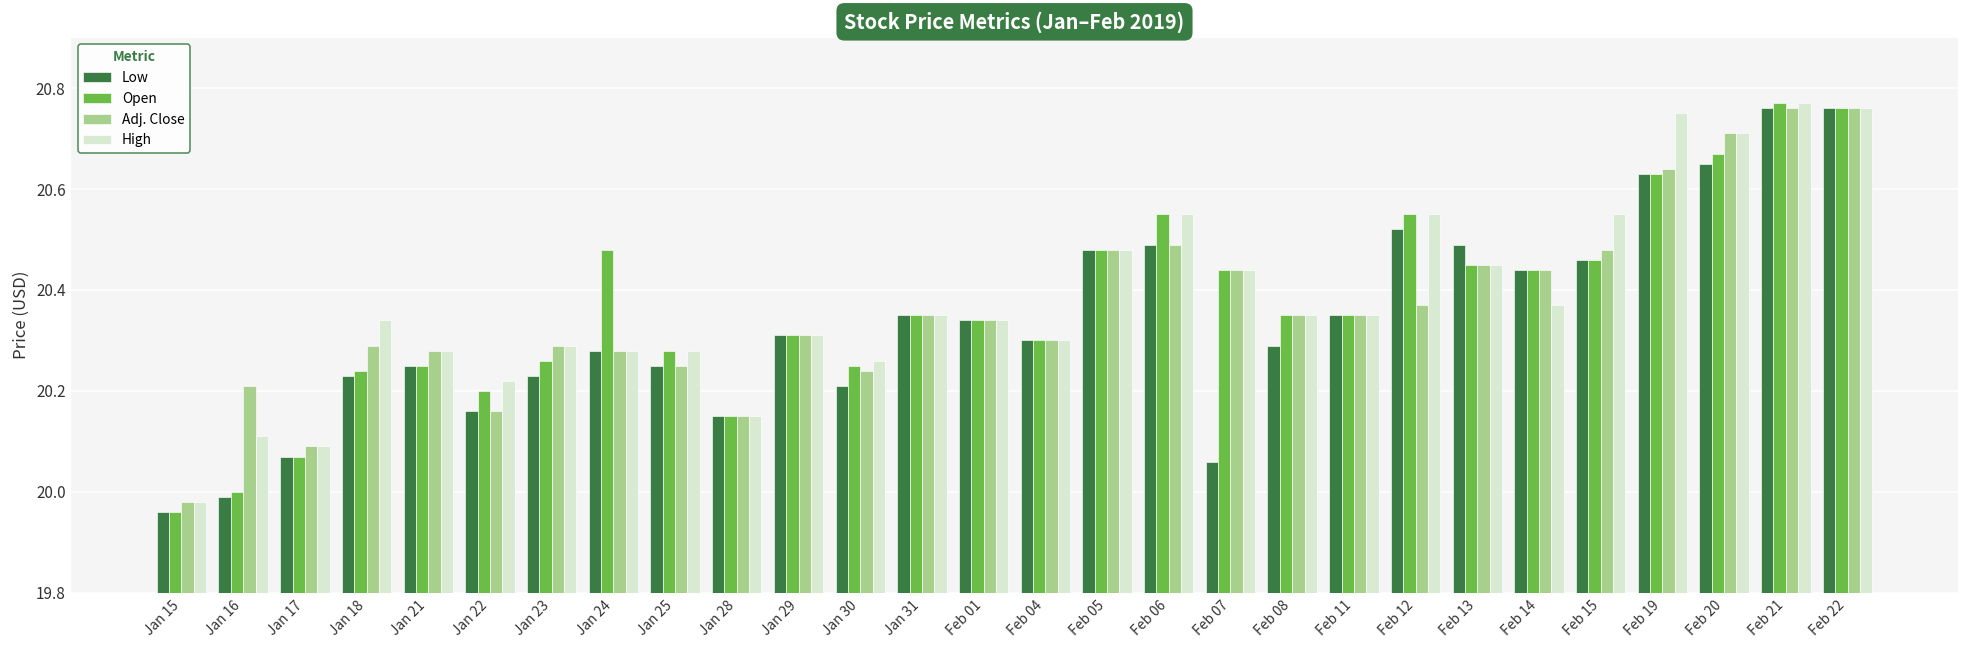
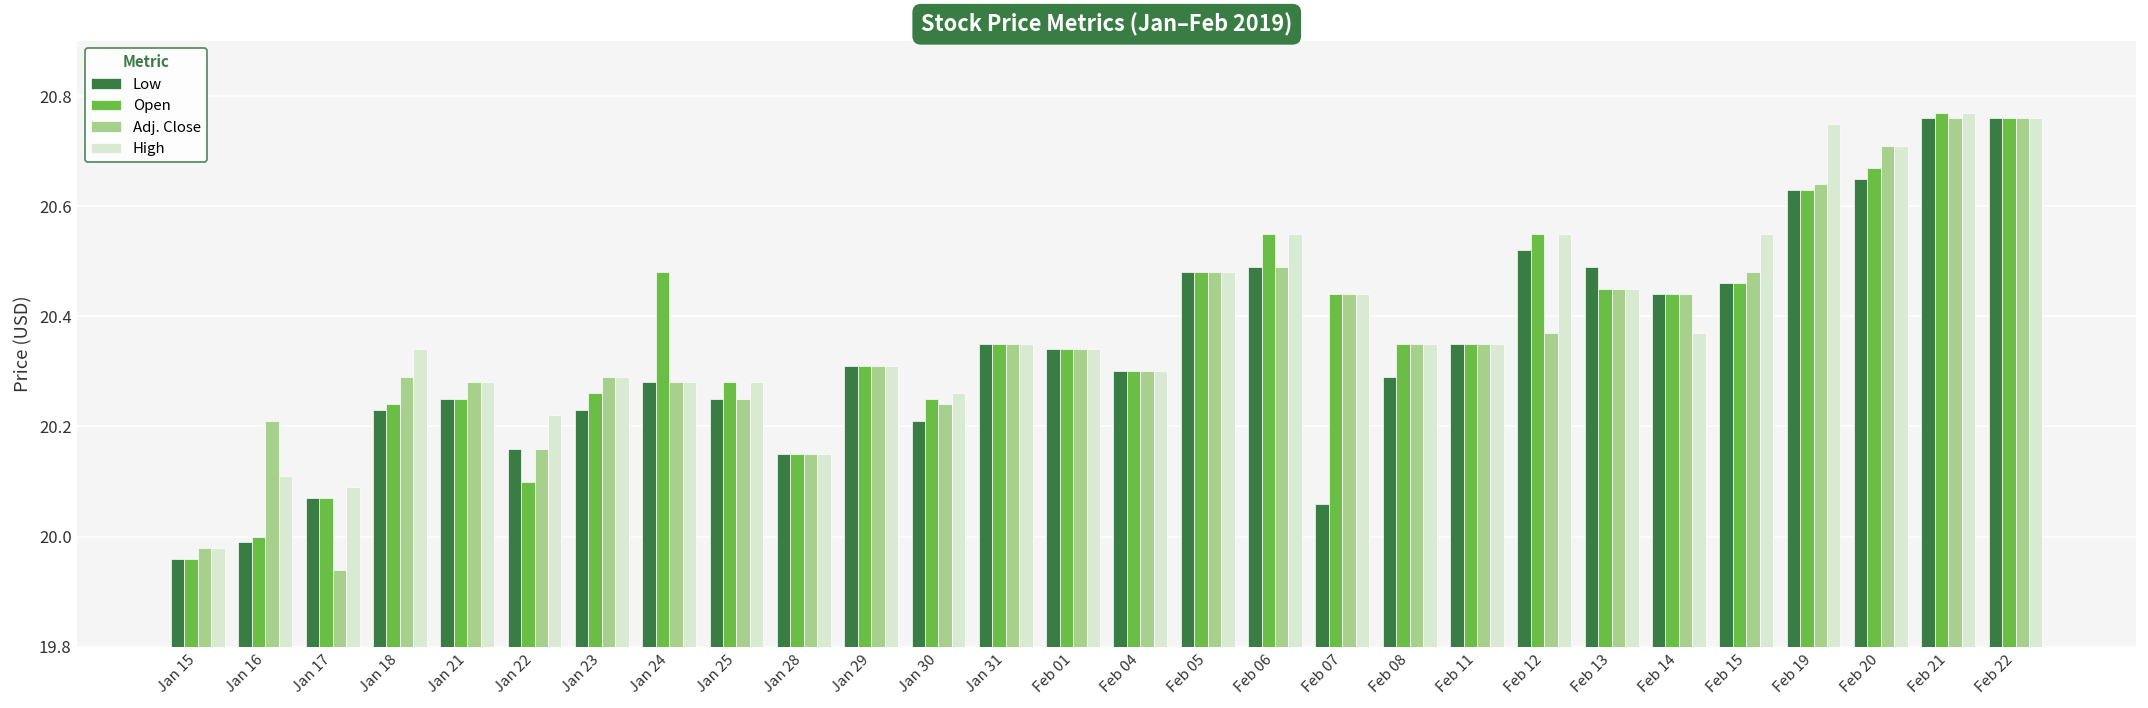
  {
    "Low": {
      "Jan 15": 19.96,
      "Jan 16": 19.99,
      "Jan 17": 20.07,
      "Jan 18": 20.23,
      "Jan 21": 20.25,
      "Jan 22": 20.16,
      "Jan 23": 20.23,
      "Jan 24": 20.28,
      "Jan 25": 20.25,
      "Jan 28": 20.15,
      "Jan 29": 20.31,
      "Jan 30": 20.21,
      "Jan 31": 20.35,
      "Feb 01": 20.34,
      "Feb 04": 20.30,
      "Feb 05": 20.48,
      "Feb 06": 20.49,
      "Feb 07": 20.06,
      "Feb 08": 20.29,
      "Feb 11": 20.35,
      "Feb 12": 20.52,
      "Feb 13": 20.49,
      "Feb 14": 20.44,
      "Feb 15": 20.46,
      "Feb 19": 20.63,
      "Feb 20": 20.65,
      "Feb 21": 20.76,
      "Feb 22": 20.76
    },
    "Open": {
      "Jan 15": 19.96,
      "Jan 16": 20.0,
      "Jan 17": 20.07,
      "Jan 18": 20.24,
      "Jan 21": 20.25,
-     "Jan 22": 20.2,
+     "Jan 22": 20.1,
      "Jan 23": 20.26,
      "Jan 24": 20.48,
      "Jan 25": 20.28,
      "Jan 28": 20.15,
      "Jan 29": 20.31,
      "Jan 30": 20.25,
      "Jan 31": 20.35,
      "Feb 01": 20.34,
      "Feb 04": 20.3,
      "Feb 05": 20.48,
      "Feb 06": 20.55,
      "Feb 07": 20.44,
      "Feb 08": 20.35,
      "Feb 11": 20.35,
      "Feb 12": 20.55,
      "Feb 13": 20.45,
      "Feb 14": 20.44,
      "Feb 15": 20.46,
      "Feb 19": 20.63,
      "Feb 20": 20.67,
      "Feb 21": 20.77,
      "Feb 22": 20.76
    },
    "Adj. Close": {
      "Jan 15": 19.98,
      "Jan 16": 20.21,
-     "Jan 17": 20.09,
+     "Jan 17": 19.94,
      "Jan 18": 20.29,
      "Jan 21": 20.28,
      "Jan 22": 20.16,
      "Jan 23": 20.29,
      "Jan 24": 20.28,
      "Jan 25": 20.25,
      "Jan 28": 20.15,
      "Jan 29": 20.31,
      "Jan 30": 20.24,
      "Jan 31": 20.35,
      "Feb 01": 20.34,
      "Feb 04": 20.30,
      "Feb 05": 20.48,
      "Feb 06": 20.49,
      "Feb 07": 20.44,
      "Feb 08": 20.35,
      "Feb 11": 20.35,
      "Feb 12": 20.37,
      "Feb 13": 20.45,
      "Feb 14": 20.44,
      "Feb 15": 20.48,
      "Feb 19": 20.64,
      "Feb 20": 20.71,
      "Feb 21": 20.76,
      "Feb 22": 20.76
    },
    "High": {
      "Jan 15": 19.98,
      "Jan 16": 20.11,
      "Jan 17": 20.09,
      "Jan 18": 20.34,
      "Jan 21": 20.28,
      "Jan 22": 20.22,
      "Jan 23": 20.29,
      "Jan 24": 20.28,
      "Jan 25": 20.28,
      "Jan 28": 20.15,
      "Jan 29": 20.31,
      "Jan 30": 20.26,
      "Jan 31": 20.35,
      "Feb 01": 20.34,
      "Feb 04": 20.30,
      "Feb 05": 20.48,
      "Feb 06": 20.55,
      "Feb 07": 20.44,
      "Feb 08": 20.35,
      "Feb 11": 20.35,
      "Feb 12": 20.55,
      "Feb 13": 20.45,
      "Feb 14": 20.37,
      "Feb 15": 20.55,
      "Feb 19": 20.75,
      "Feb 20": 20.71,
      "Feb 21": 20.77,
      "Feb 22": 20.76
    }
  }
